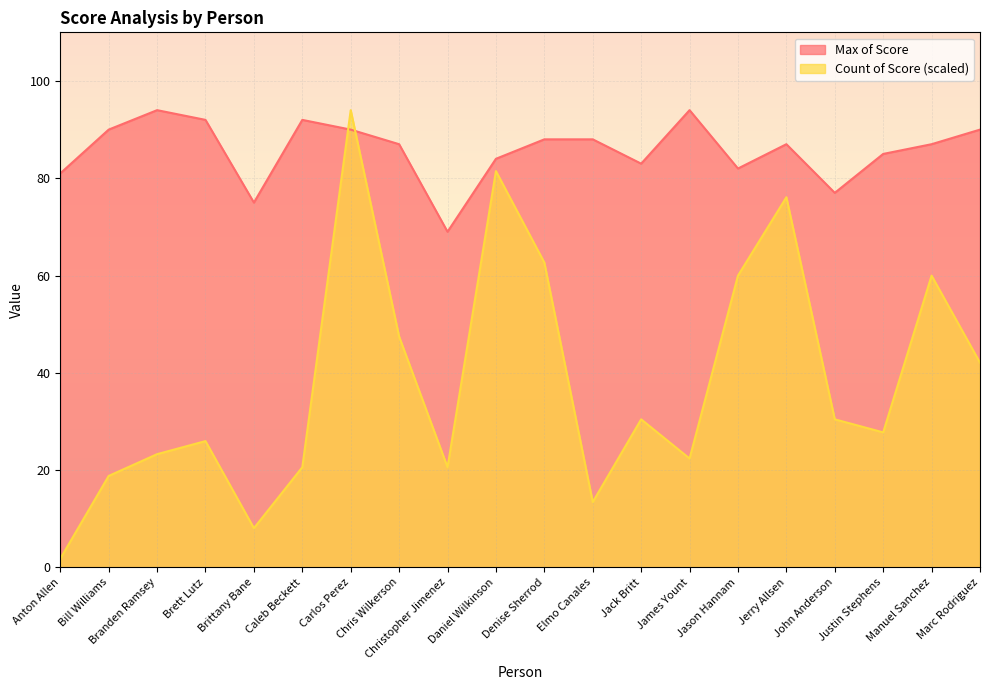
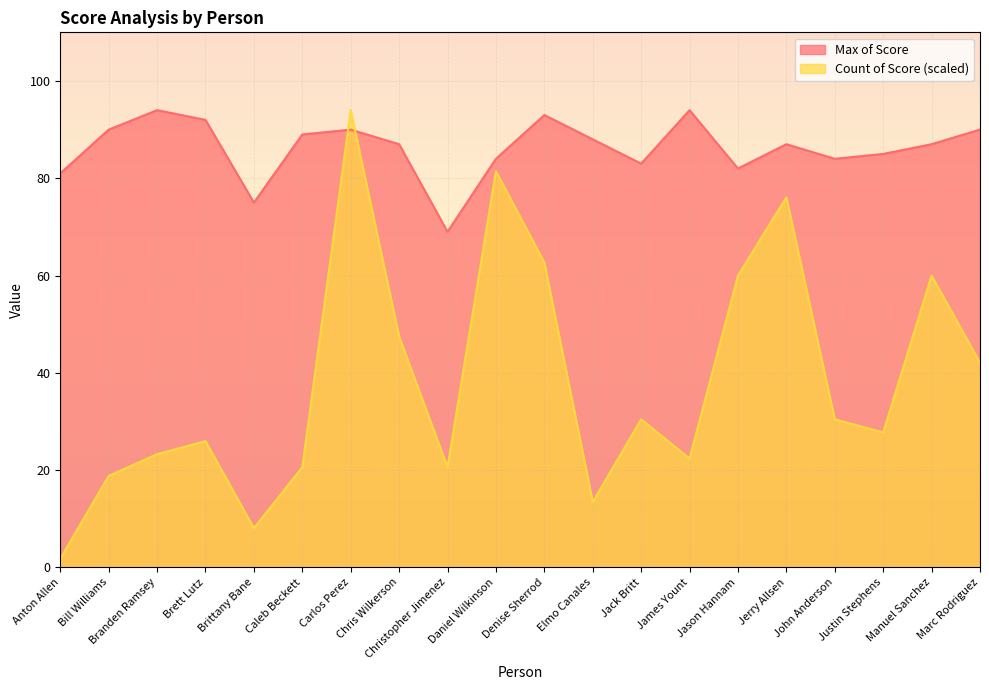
  {
    "Max of Score": {
      "Anton Allen": 81,
      "Bill Williams": 90,
      "Branden Ramsey": 94,
      "Brett Lutz": 92,
      "Brittany Bane": 75,
-     "Caleb Beckett": 92,
+     "Caleb Beckett": 89,
      "Carlos Perez": 90,
      "Chris Wilkerson": 87,
      "Christopher Jimenez": 69,
      "Daniel Wilkinson": 84,
-     "Denise Sherrod": 88,
+     "Denise Sherrod": 93,
      "Elmo Canales": 88,
      "Jack Britt": 83,
      "James Yount": 94,
      "Jason Hannam": 82,
      "Jerry Allsen": 87,
-     "John Anderson": 77,
+     "John Anderson": 84,
      "Justin Stephens": 85,
      "Manuel Sanchez": 87,
      "Marc Rodriguez": 90
    },
    "Count of Score (scaled)": {
      "Anton Allen": 2,
      "Bill Williams": 19,
      "Branden Ramsey": 23,
      "Brett Lutz": 26,
      "Brittany Bane": 8,
      "Caleb Beckett": 21,
      "Carlos Perez": 94,
      "Chris Wilkerson": 47,
      "Christopher Jimenez": 21,
      "Daniel Wilkinson": 81,
      "Denise Sherrod": 63,
      "Elmo Canales": 13,
      "Jack Britt": 30,
      "James Yount": 22,
      "Jason Hannam": 60,
      "Jerry Allsen": 76,
      "John Anderson": 30,
      "Justin Stephens": 28,
      "Manuel Sanchez": 60,
      "Marc Rodriguez": 42
    }
  }
